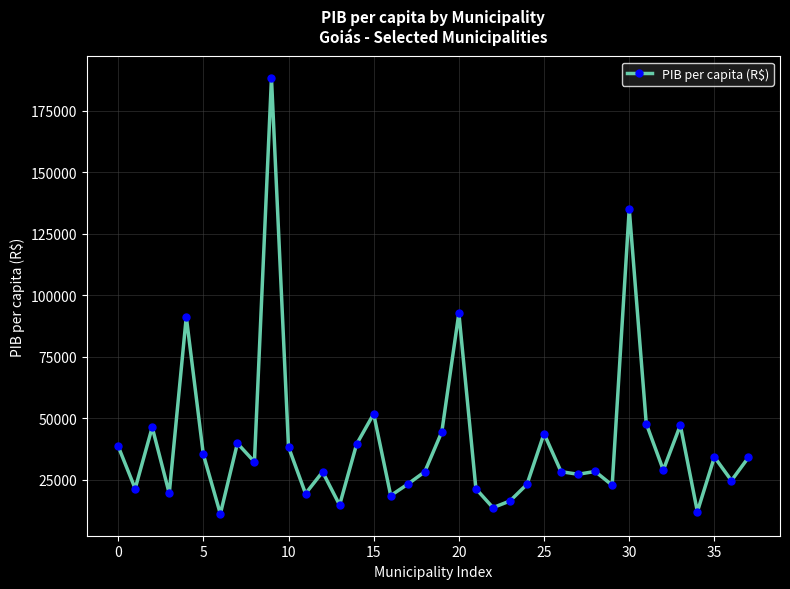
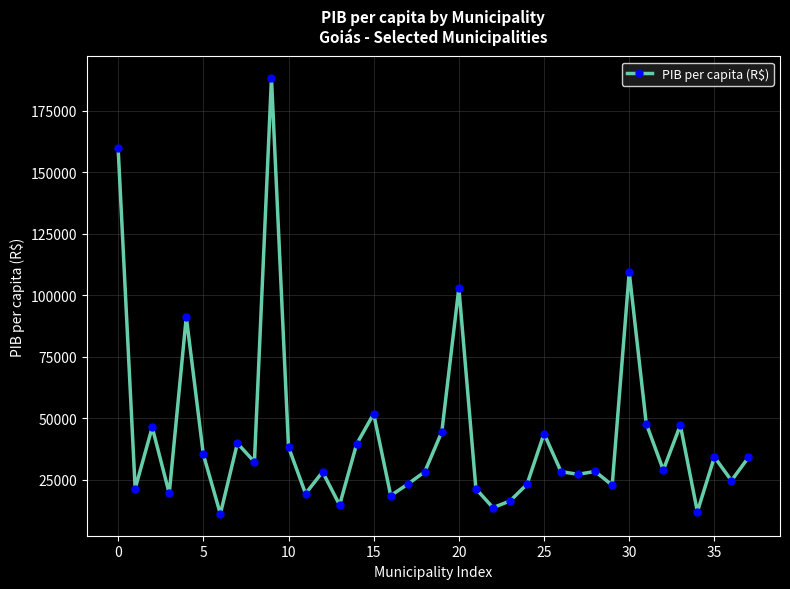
  {
-   "0": 39000,
+   "0": 160000,
    "5": 35000,
    "10": 38000,
    "15": 52000,
-   "20": 93000,
+   "20": 103000,
    "25": 44000,
-   "30": 135000,
+   "30": 109000,
    "35": 34000
  }
